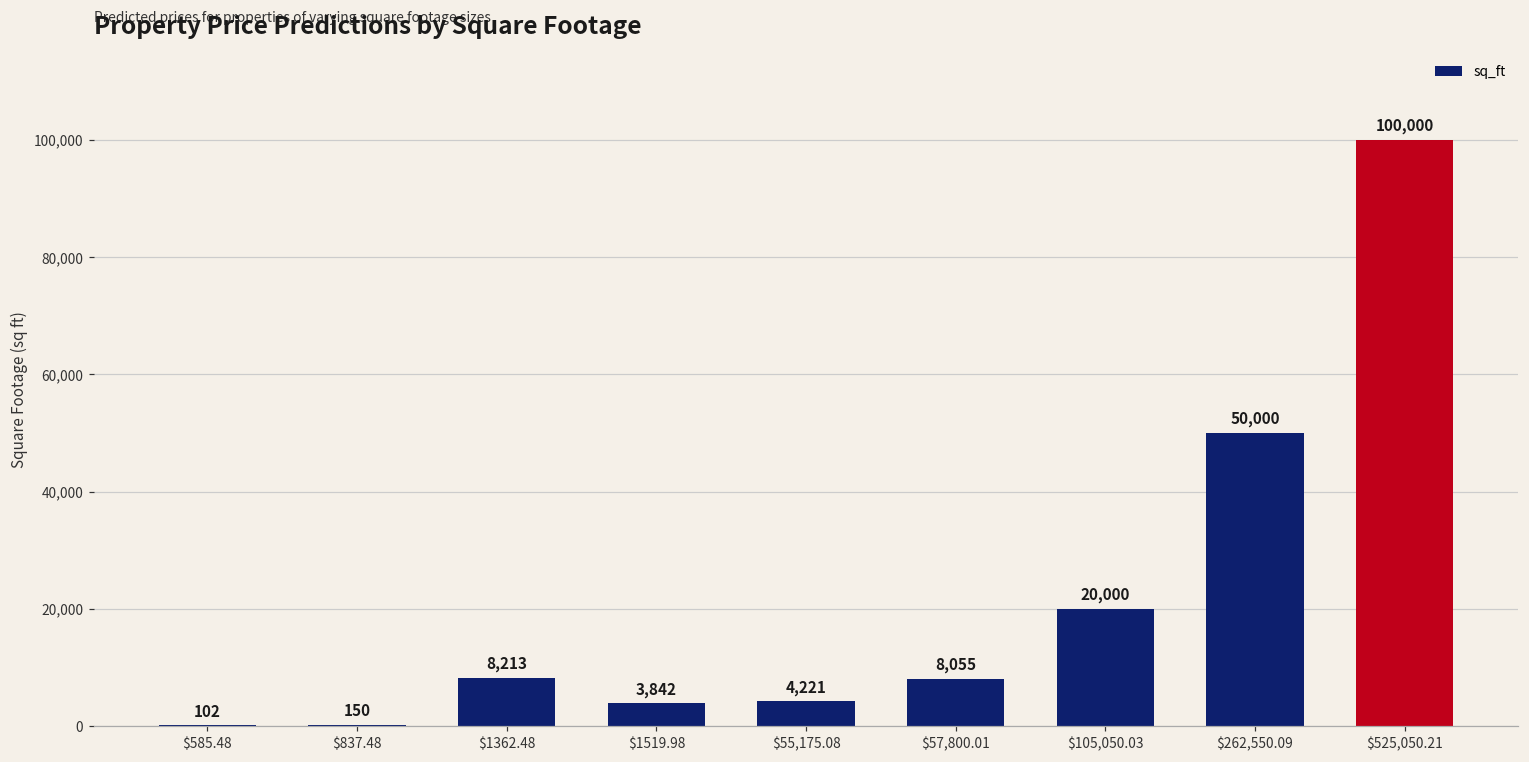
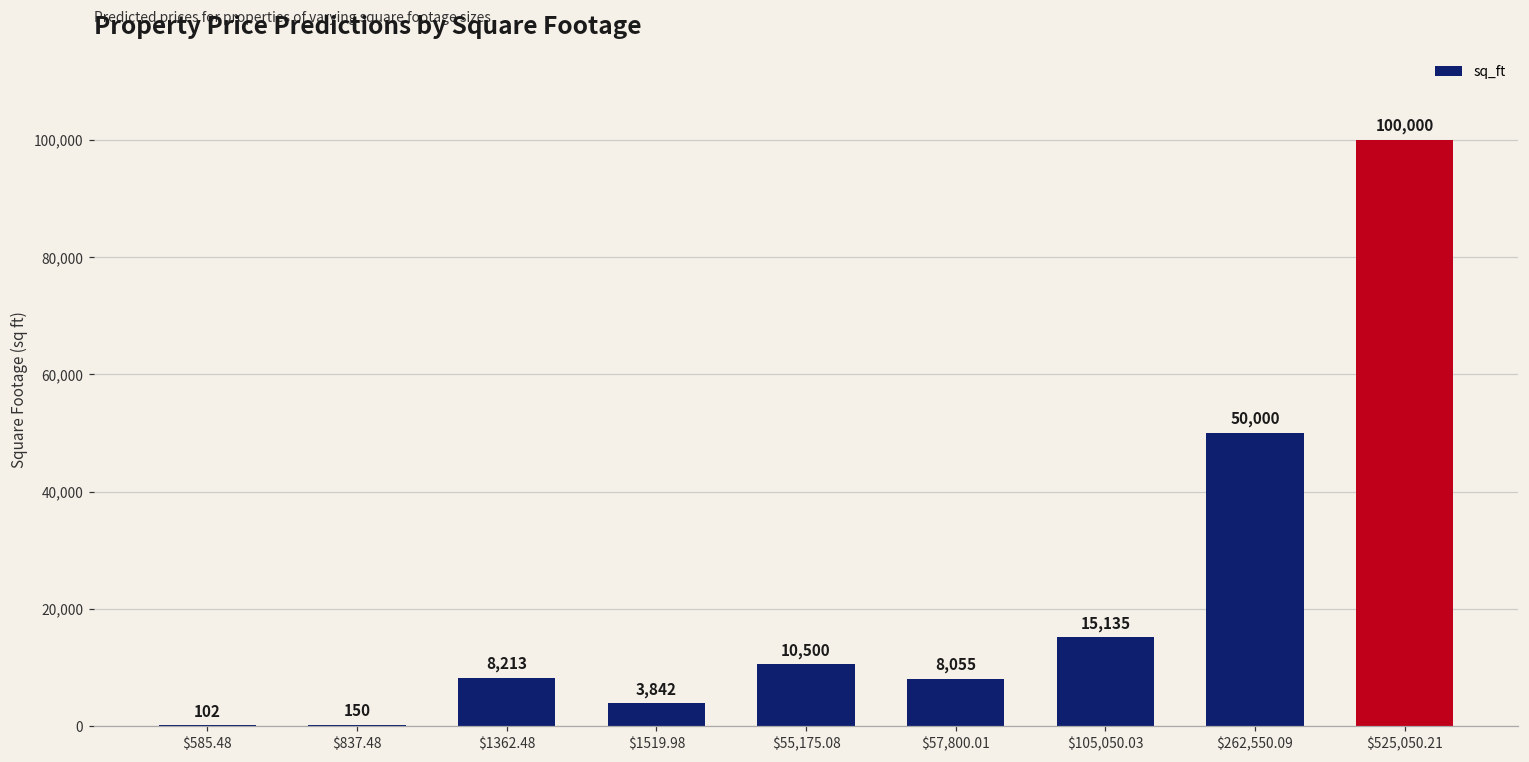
  {
    "$585.48": "102",
    "$837.48": "150",
    "$1362.48": "8,213",
    "$1519.98": "3,842",
-   "$55,175.08": "4,221",
+   "$55,175.08": "10,500",
    "$57,800.01": "8,055",
-   "$105,050.03": "20,000",
+   "$105,050.03": "15,135",
    "$262,550.09": "50,000",
    "$525,050.21": "100,000"
  }
